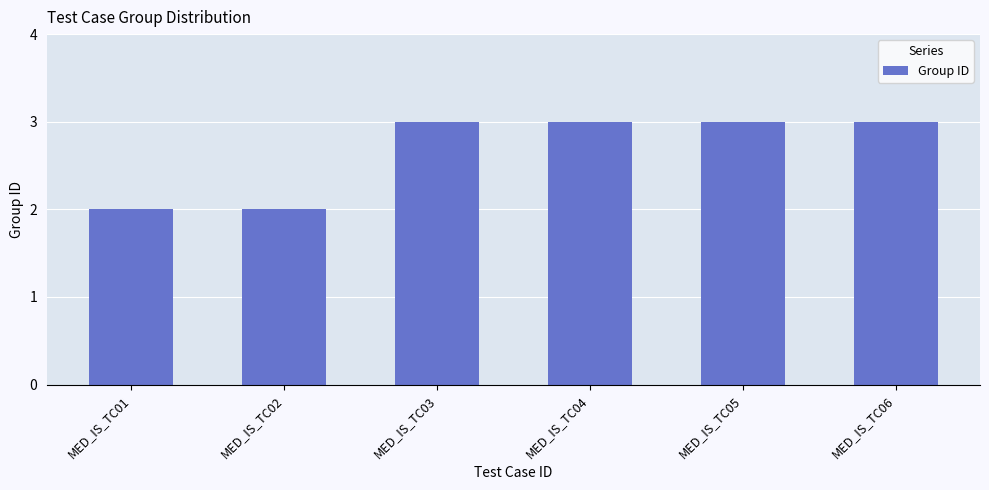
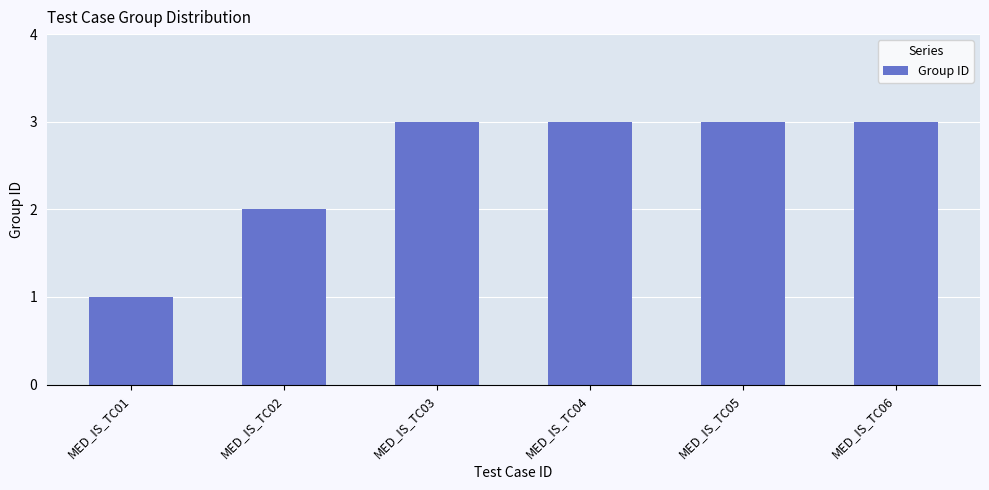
  {
-   "MED_IS_TC01": 2,
+   "MED_IS_TC01": 1,
    "MED_IS_TC02": 2,
    "MED_IS_TC03": 3,
    "MED_IS_TC04": 3,
    "MED_IS_TC05": 3,
    "MED_IS_TC06": 3
  }
